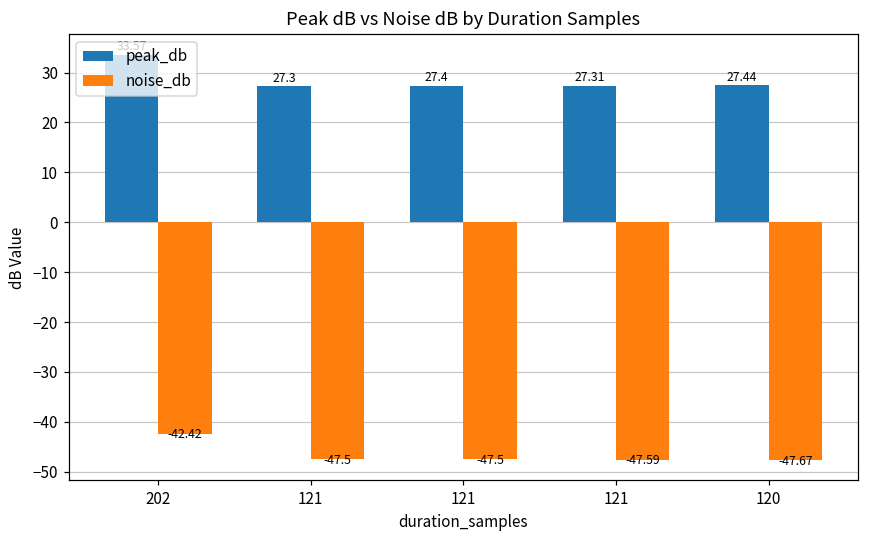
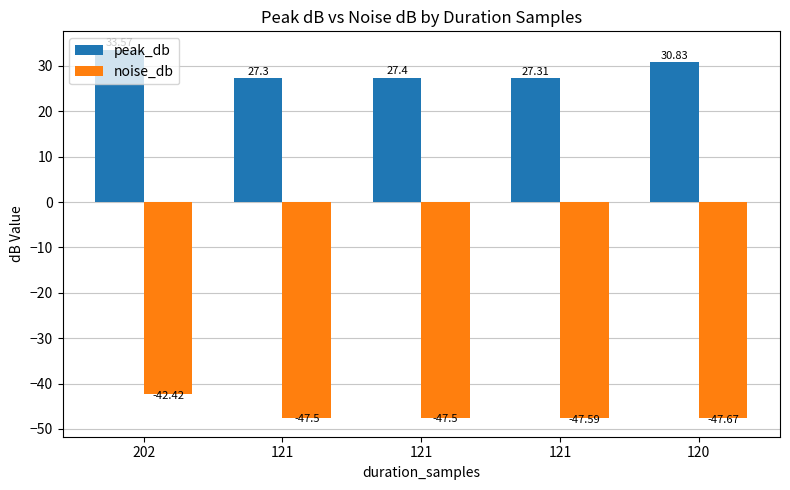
  {
    "peak_db": {
-     "120": 27.44
+     "120": 30.83
    },
    "noise_db": {
      "202": -42.42,
      "120": -47.67
    }
  }
